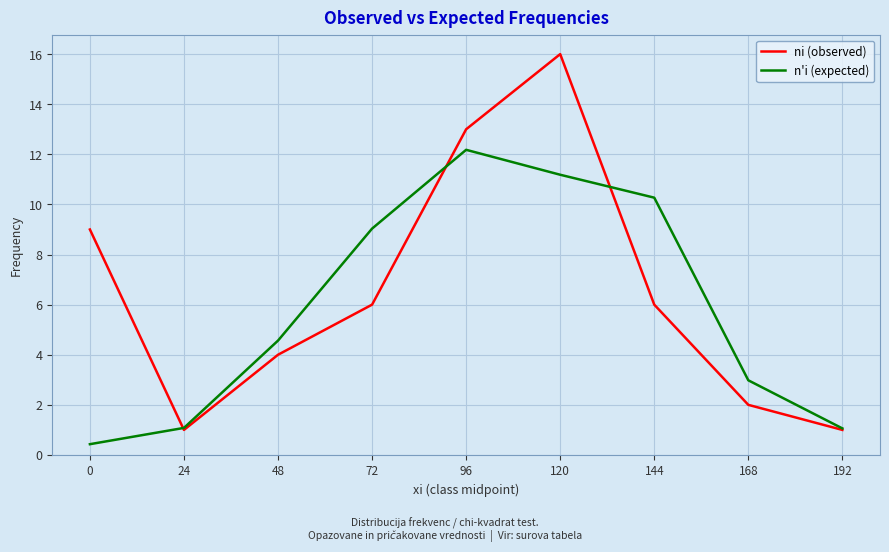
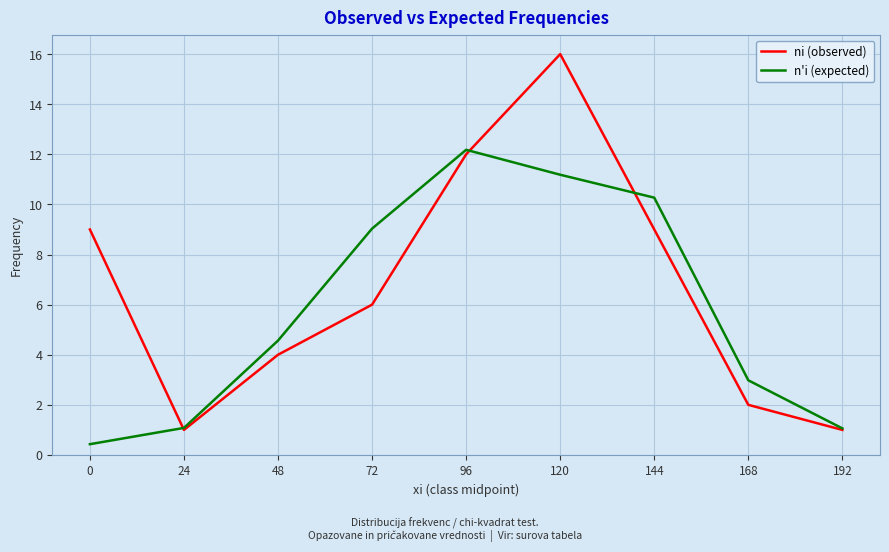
  {
    "ni (observed)": {
      "0": 9,
      "48": 4,
      "72": 6,
-     "96": 13,
+     "96": 12,
      "120": 16,
-     "144": 6,
+     "144": 9,
      "168": 2
    },
    "n'i (expected)": {
      "0": 0.4,
      "48": 4.6,
      "72": 9,
      "96": 12.2,
      "120": 11.2,
      "144": 10.3,
      "168": 3
    }
  }
